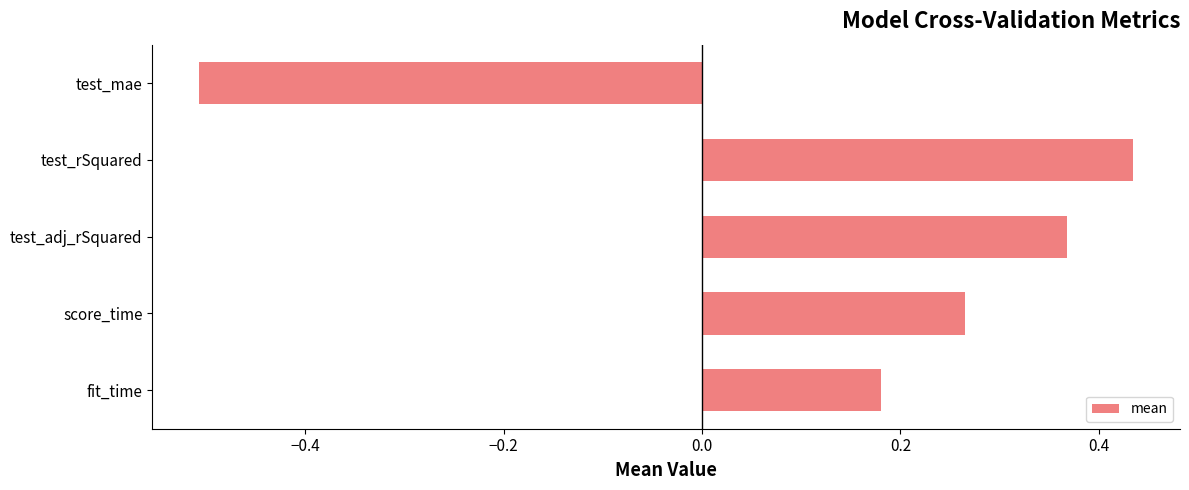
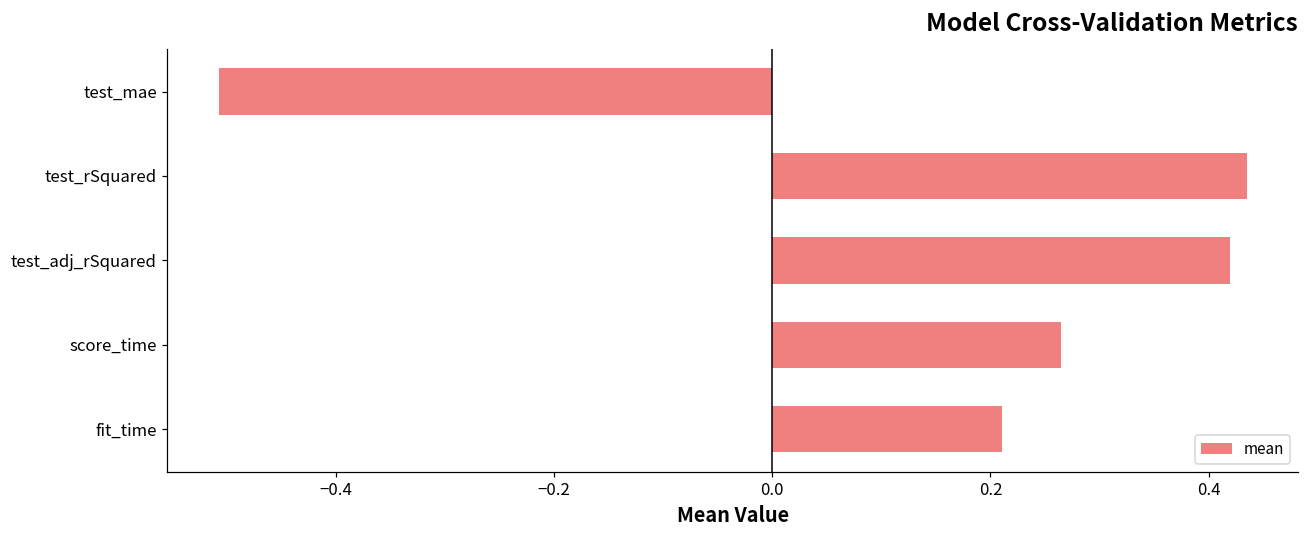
  {
    "test_mae": -0.51,
    "test_rSquared": 0.43,
-   "test_adj_rSquared": 0.37,
+   "test_adj_rSquared": 0.42,
    "score_time": 0.27,
-   "fit_time": 0.18
+   "fit_time": 0.21
  }
